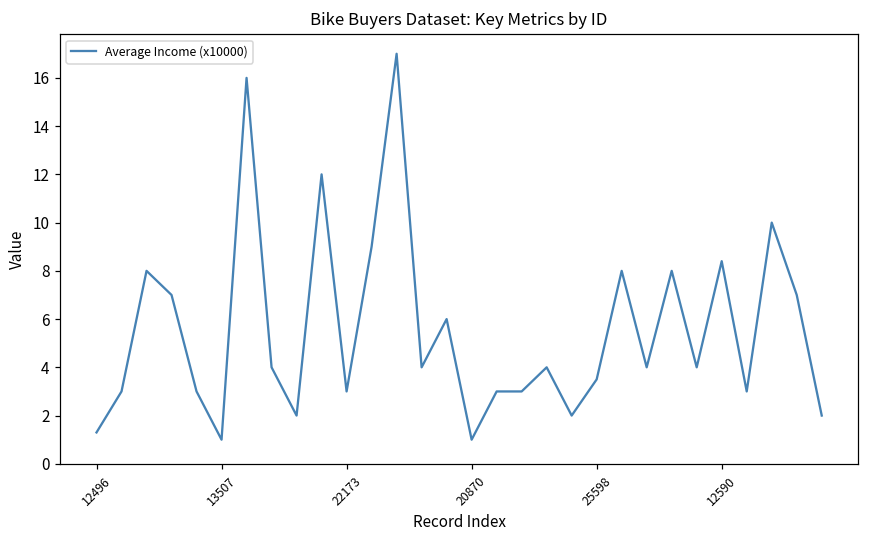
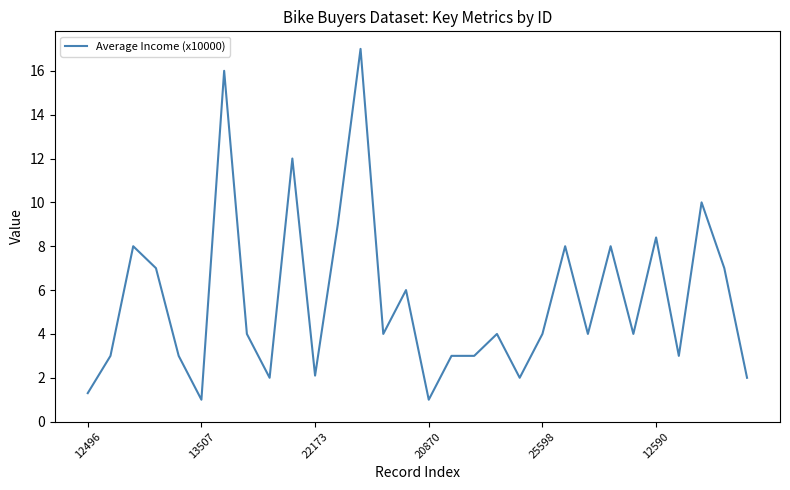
  {
    "12496": 1.3,
    "13507": 1.0,
-   "22173": 3.0,
+   "22173": 2.1,
    "20870": 1.0,
-   "25598": 3.5,
+   "25598": 4.0,
    "12590": 8.4
  }
